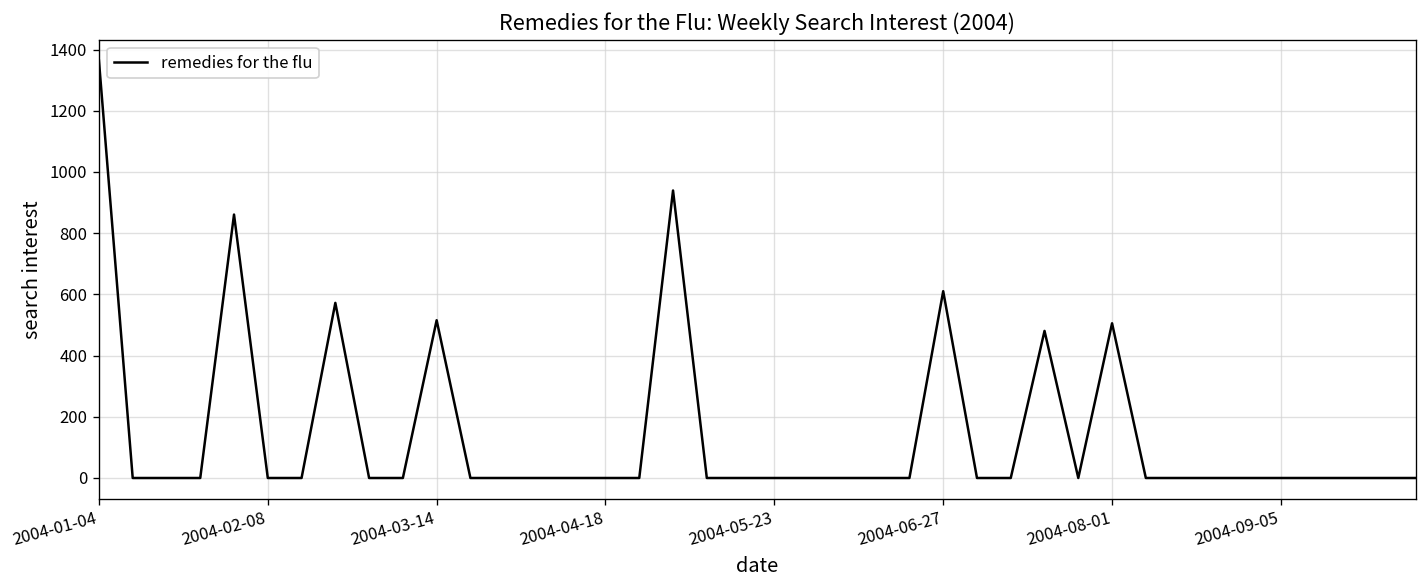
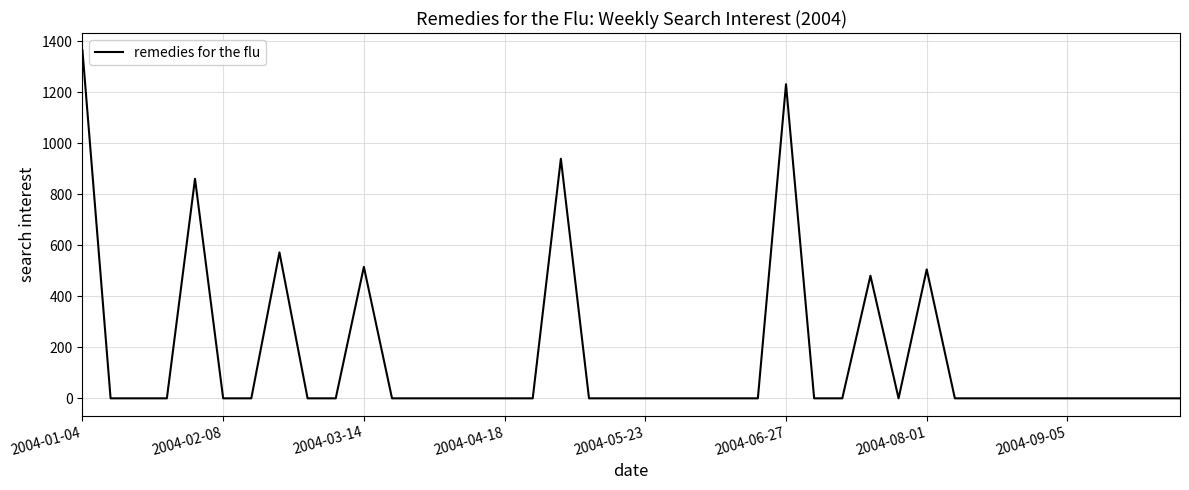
  {
    "2004-01-04": 1360,
    "2004-02-08": 0,
    "2004-03-14": 520,
    "2004-04-18": 0,
    "2004-05-23": 0,
-   "2004-06-27": 610,
+   "2004-06-27": 1230,
    "2004-08-01": 510,
    "2004-09-05": 0
  }
